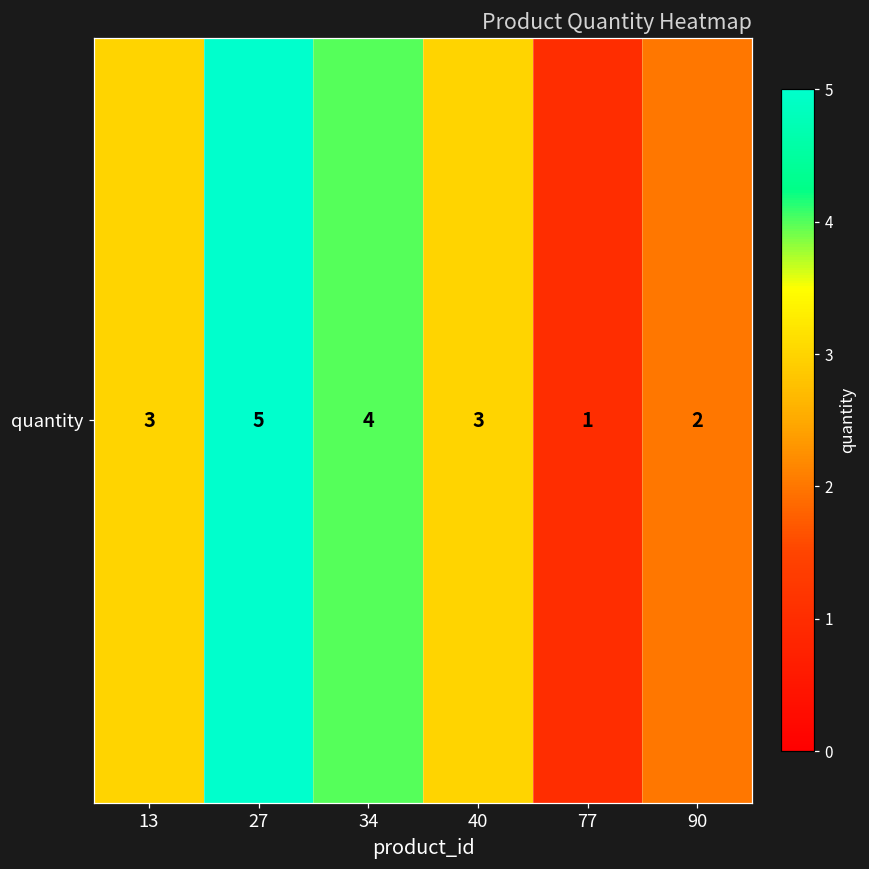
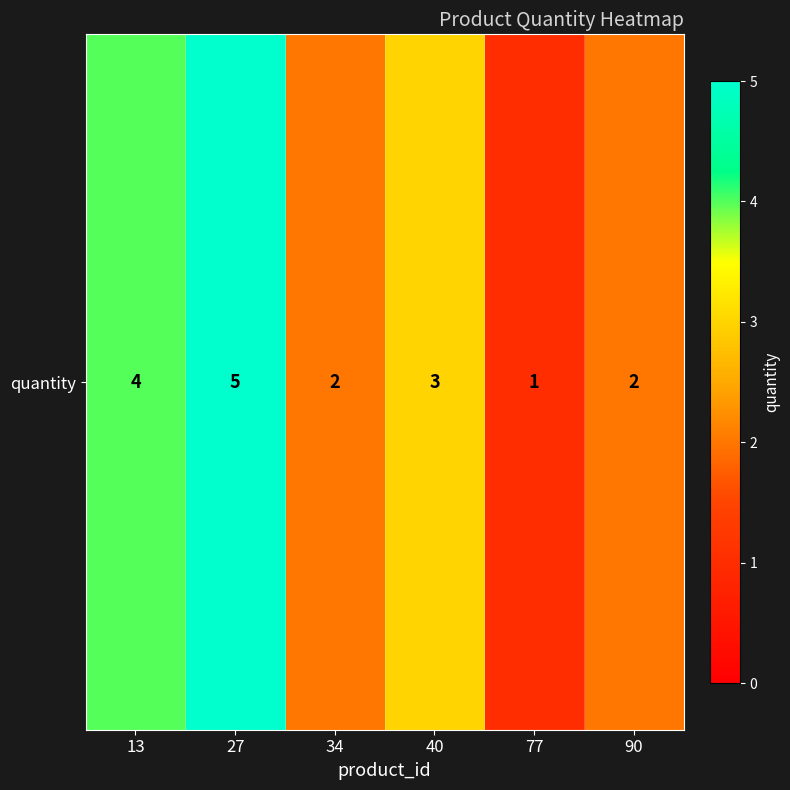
  {
    "quantity": {
-     "13": 3,
+     "13": 4,
      "27": 5,
-     "34": 4,
+     "34": 2,
      "40": 3,
      "77": 1,
      "90": 2
    }
  }
